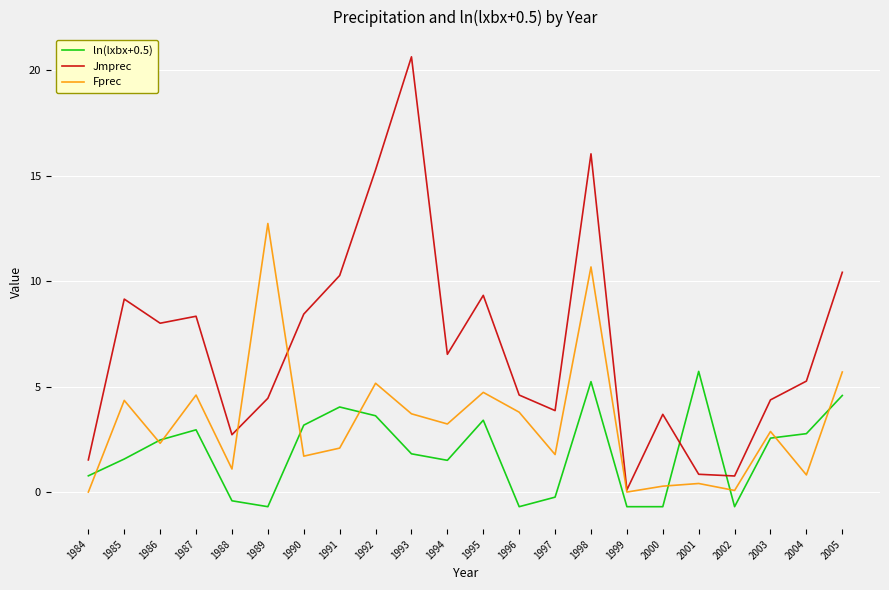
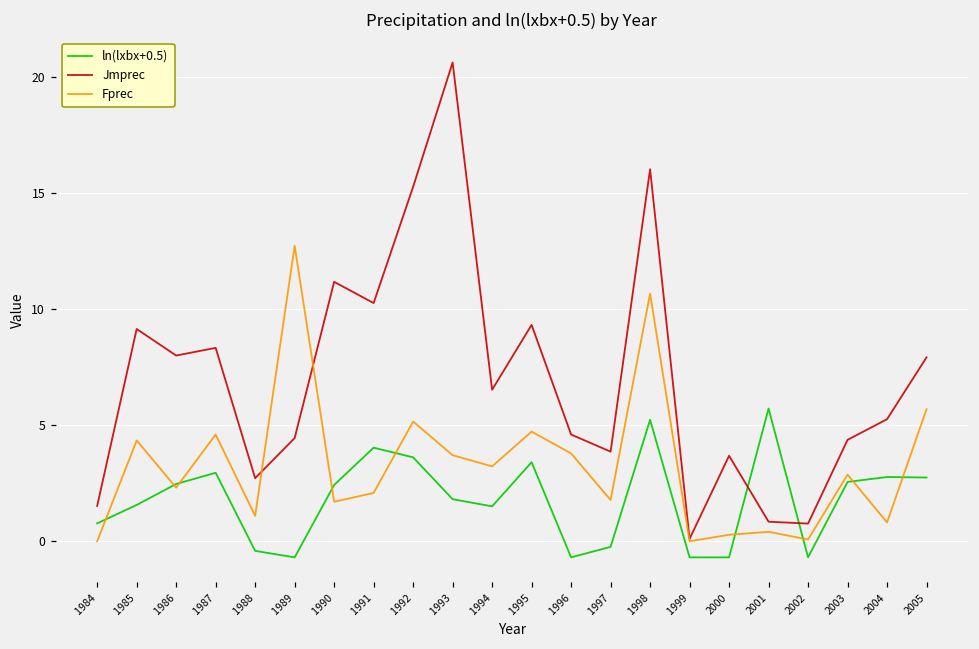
  {
    "ln(lxbx+0.5)": {
      "1984": 0.8,
      "1985": 1.6,
      "1986": 2.5,
      "1987": 2.9,
      "1988": -0.4,
      "1989": -0.7,
-     "1990": 3.2,
+     "1990": 2.4,
      "1991": 4.0,
      "1992": 3.6,
      "1993": 1.8,
      "1994": 1.5,
      "1995": 3.4,
      "1996": -0.7,
      "1997": -0.2,
      "1998": 5.2,
      "1999": -0.7,
      "2000": -0.7,
      "2001": 5.7,
      "2002": -0.7,
      "2003": 2.6,
      "2004": 2.8,
-     "2005": 4.6
+     "2005": 2.7
    },
    "Jmprec": {
      "1984": 1.5,
      "1985": 9.1,
      "1986": 8.0,
      "1987": 8.3,
      "1988": 2.7,
      "1989": 4.4,
-     "1990": 8.4,
+     "1990": 11.2,
      "1991": 10.3,
      "1992": 15.3,
      "1993": 20.6,
      "1994": 6.5,
      "1995": 9.3,
      "1996": 4.6,
      "1997": 3.9,
      "1998": 16.0,
      "2000": 3.7,
      "2001": 0.8,
      "2002": 0.8,
      "2003": 4.4,
      "2004": 5.3,
-     "2005": 10.4
+     "2005": 7.9
    },
    "Fprec": {
      "1984": 0.0,
      "1985": 4.3,
      "1986": 2.3,
      "1987": 4.6,
      "1988": 1.1,
      "1989": 12.7,
      "1990": 1.7,
      "1991": 2.1,
      "1992": 5.2,
      "1993": 3.7,
      "1994": 3.2,
      "1995": 4.7,
      "1996": 3.8,
      "1997": 1.8,
      "1998": 10.7,
      "2000": 0.3,
      "2001": 0.4,
      "2002": 0.1,
      "2003": 2.9,
      "2004": 0.8,
      "2005": 5.7
    }
  }
